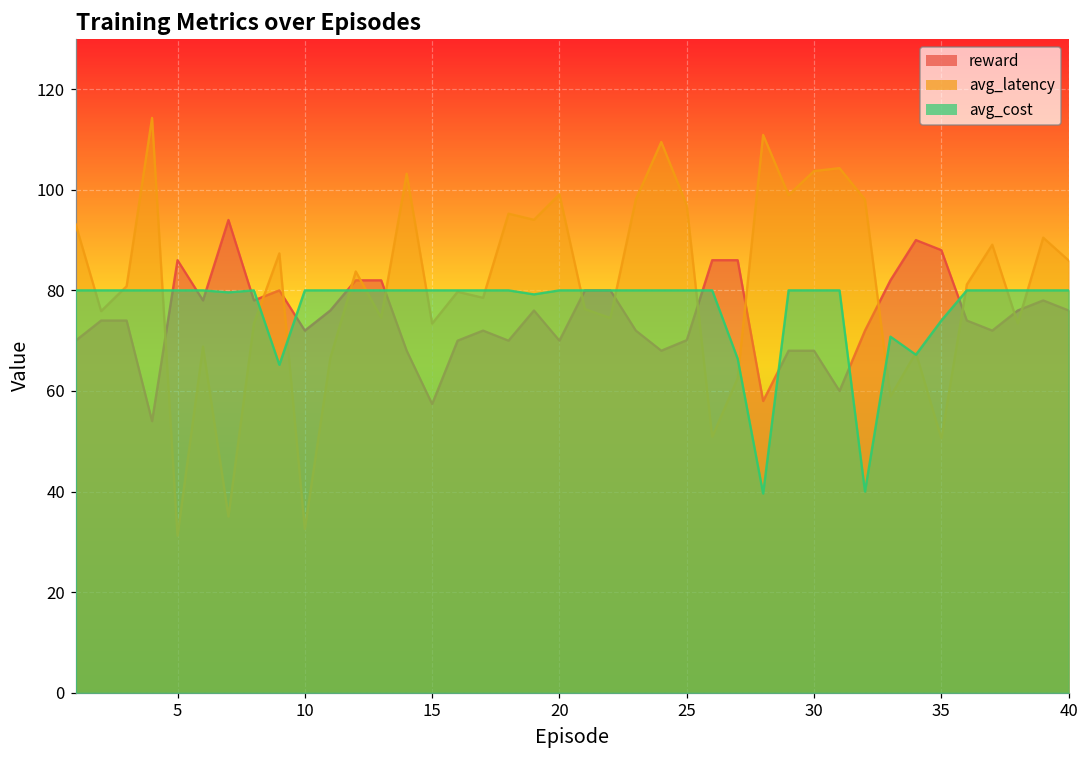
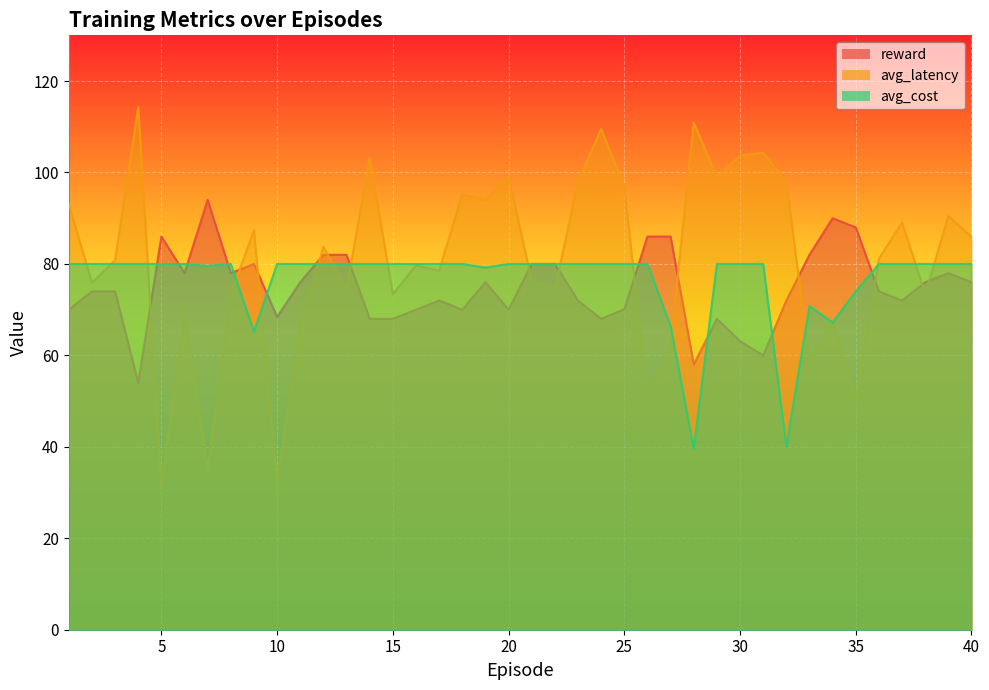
  {
    "reward": {
      "5": 86,
-     "10": 72,
-     "15": 57,
+     "10": 68,
+     "15": 68,
      "20": 70,
      "25": 70,
-     "30": 68,
+     "30": 63,
      "35": 88,
      "40": 76
    },
    "avg_latency": {
      "5": 31,
      "10": 33,
      "15": 73,
      "20": 99,
      "25": 97,
      "30": 104,
      "35": 51,
      "40": 86
    },
    "avg_cost": {
      "5": 80,
      "10": 80,
      "15": 80,
      "20": 80,
      "25": 80,
      "30": 80,
      "35": 74,
      "40": 80
    }
  }
